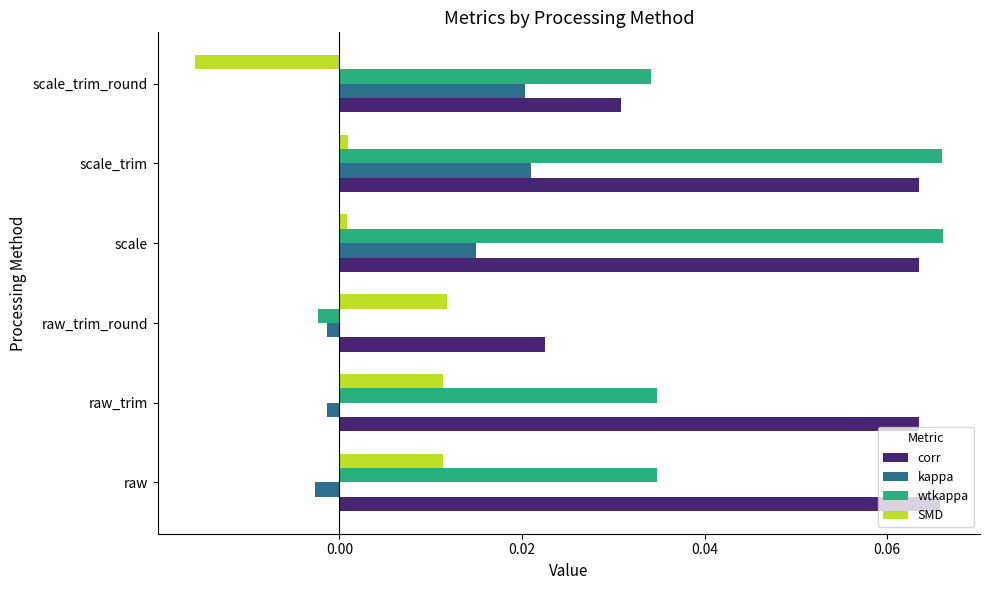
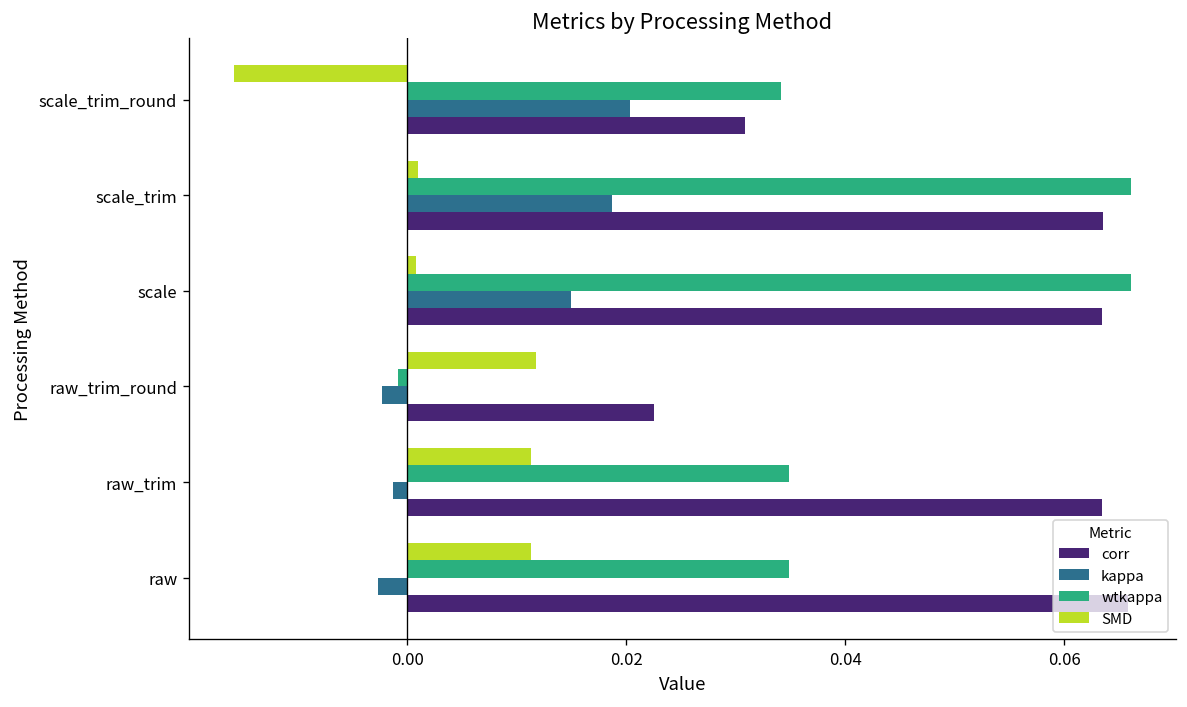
  {
    "corr": {
      "scale_trim_round": 0.031,
      "scale_trim": 0.063,
      "scale": 0.063,
      "raw_trim_round": 0.023,
      "raw_trim": 0.063
    },
    "kappa": {
      "scale_trim_round": 0.020,
-     "scale_trim": 0.021,
+     "scale_trim": 0.019,
      "scale": 0.015,
-     "raw_trim_round": -0.001,
+     "raw_trim_round": -0.002,
      "raw_trim": -0.001,
      "raw": -0.003
    },
    "wtkappa": {
      "scale_trim_round": 0.034,
      "scale_trim": 0.066,
      "scale": 0.066,
-     "raw_trim_round": -0.002,
+     "raw_trim_round": -0.001,
      "raw_trim": 0.035,
      "raw": 0.035
    },
    "SMD": {
      "scale_trim_round": -0.016,
      "scale_trim": 0.001,
      "scale": 0.001,
      "raw_trim_round": 0.012,
      "raw_trim": 0.011,
      "raw": 0.011
    }
  }
